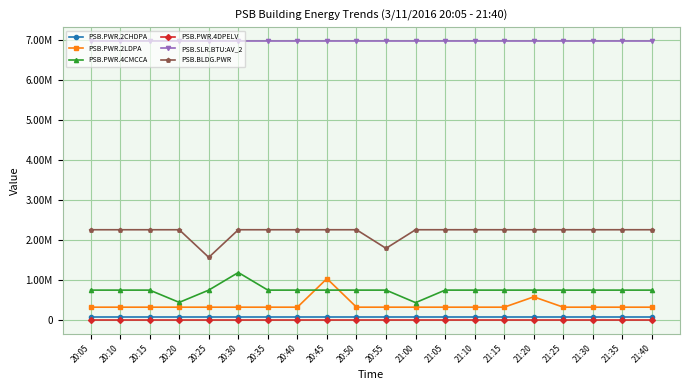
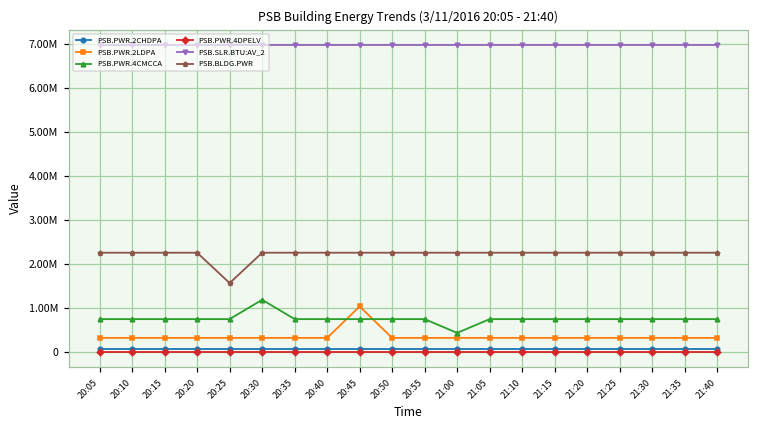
  {
    "PSB.PWR.2CHDPA": {
      "20:05": 100000,
      "20:10": 100000,
      "20:15": 100000,
      "20:20": 100000,
      "20:25": 100000,
      "20:30": 100000,
      "20:35": 100000,
      "20:40": 100000,
      "20:45": 100000,
      "20:50": 100000,
      "20:55": 100000,
      "21:00": 100000,
      "21:05": 100000,
      "21:10": 100000,
      "21:15": 100000,
      "21:20": 100000,
      "21:25": 100000,
      "21:30": 100000,
      "21:35": 100000,
      "21:40": 100000
    },
    "PSB.PWR.2LDPA": {
      "20:05": 300000,
      "20:10": 300000,
      "20:15": 300000,
      "20:20": 300000,
      "20:25": 300000,
      "20:30": 300000,
      "20:35": 300000,
      "20:40": 300000,
      "20:45": 1000000,
      "20:50": 300000,
      "20:55": 300000,
      "21:00": 300000,
      "21:05": 300000,
      "21:10": 300000,
      "21:15": 300000,
-     "21:20": 600000,
+     "21:20": 300000,
      "21:25": 300000,
      "21:30": 300000,
      "21:35": 300000,
      "21:40": 300000
    },
    "PSB.PWR.4CMCCA": {
      "20:05": 700000,
      "20:10": 700000,
      "20:15": 700000,
-     "20:20": 400000,
+     "20:20": 700000,
      "20:25": 700000,
      "20:30": 1200000,
      "20:35": 700000,
      "20:40": 700000,
      "20:45": 700000,
      "20:50": 700000,
      "20:55": 700000,
      "21:00": 400000,
      "21:05": 700000,
      "21:10": 700000,
      "21:15": 700000,
      "21:20": 700000,
      "21:25": 700000,
      "21:30": 700000,
      "21:35": 700000,
      "21:40": 700000
    },
    "PSB.PWR.4DPELV": {
      "20:05": 0,
      "20:10": 0,
      "20:15": 0,
      "20:20": 0,
      "20:25": 0,
      "20:30": 0,
      "20:35": 0,
      "20:40": 0,
      "20:45": 0,
      "20:50": 0,
      "20:55": 0,
      "21:00": 0,
      "21:05": 0,
      "21:10": 0,
      "21:15": 0,
      "21:20": 0,
      "21:25": 0,
      "21:30": 0,
      "21:35": 0,
      "21:40": 0
    },
    "PSB.SLR.BTU:AV_2": {
      "20:35": 7000000,
      "20:40": 7000000,
      "20:45": 7000000,
      "20:50": 7000000,
      "20:55": 7000000,
      "21:00": 7000000,
      "21:05": 7000000,
      "21:10": 7000000,
      "21:15": 7000000,
      "21:20": 7000000,
      "21:25": 7000000,
      "21:30": 7000000,
      "21:35": 7000000,
      "21:40": 7000000
    },
    "PSB.BLDG.PWR": {
      "20:05": 2300000,
      "20:10": 2300000,
      "20:15": 2300000,
      "20:20": 2300000,
      "20:25": 1600000,
      "20:30": 2300000,
      "20:35": 2300000,
      "20:40": 2300000,
      "20:45": 2300000,
      "20:50": 2300000,
-     "20:55": 1800000,
+     "20:55": 2300000,
      "21:00": 2300000,
      "21:05": 2300000,
      "21:10": 2300000,
      "21:15": 2300000,
      "21:20": 2300000,
      "21:25": 2300000,
      "21:30": 2300000,
      "21:35": 2300000,
      "21:40": 2300000
    }
  }
